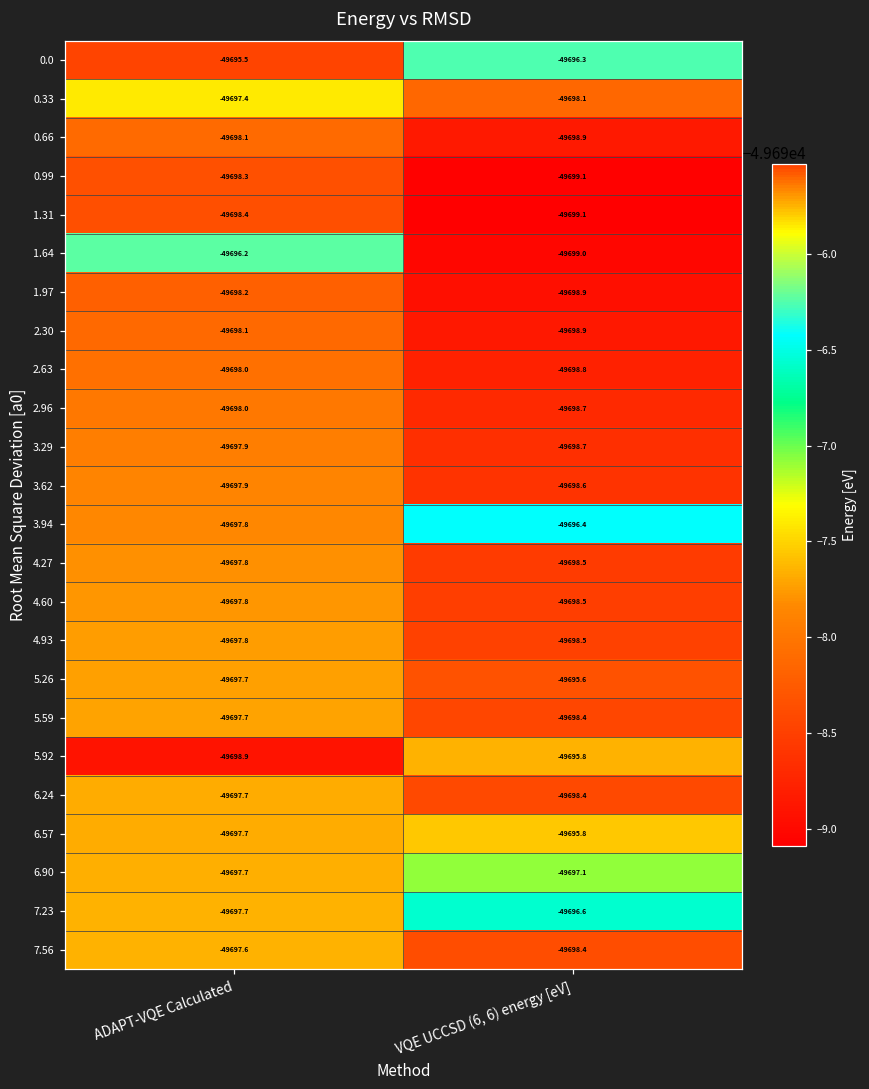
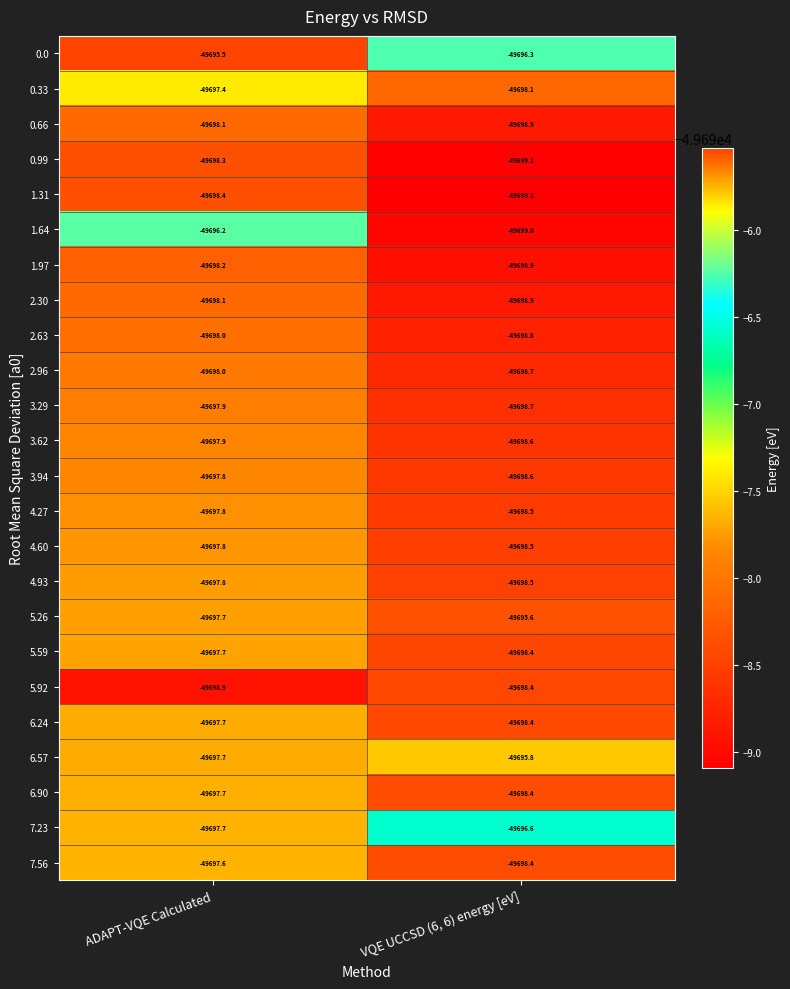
  {
    "0.0": {
      "ADAPT-VQE Calculated": -49695.5,
      "VQE UCCSD (6, 6) energy [eV]": -49696.3
    },
    "0.33": {
      "ADAPT-VQE Calculated": -49697.4,
      "VQE UCCSD (6, 6) energy [eV]": -49698.1
    },
    "0.66": {
      "ADAPT-VQE Calculated": -49698.1,
      "VQE UCCSD (6, 6) energy [eV]": -49698.9
    },
    "0.99": {
      "ADAPT-VQE Calculated": -49698.3,
      "VQE UCCSD (6, 6) energy [eV]": -49699.1
    },
    "1.31": {
      "ADAPT-VQE Calculated": -49698.4,
      "VQE UCCSD (6, 6) energy [eV]": -49699.1
    },
    "1.64": {
      "ADAPT-VQE Calculated": -49696.2,
      "VQE UCCSD (6, 6) energy [eV]": -49699.0
    },
    "1.97": {
      "ADAPT-VQE Calculated": -49698.2,
      "VQE UCCSD (6, 6) energy [eV]": -49698.9
    },
    "2.30": {
      "ADAPT-VQE Calculated": -49698.1,
      "VQE UCCSD (6, 6) energy [eV]": -49698.9
    },
    "2.63": {
      "ADAPT-VQE Calculated": -49698.0,
      "VQE UCCSD (6, 6) energy [eV]": -49698.8
    },
    "2.96": {
      "ADAPT-VQE Calculated": -49698.0,
      "VQE UCCSD (6, 6) energy [eV]": -49698.7
    },
    "3.29": {
      "ADAPT-VQE Calculated": -49697.9,
      "VQE UCCSD (6, 6) energy [eV]": -49698.7
    },
    "3.62": {
      "ADAPT-VQE Calculated": -49697.9,
      "VQE UCCSD (6, 6) energy [eV]": -49698.6
    },
    "3.94": {
      "ADAPT-VQE Calculated": -49697.8,
-     "VQE UCCSD (6, 6) energy [eV]": -49696.4
+     "VQE UCCSD (6, 6) energy [eV]": -49698.6
    },
    "4.27": {
      "ADAPT-VQE Calculated": -49697.8,
      "VQE UCCSD (6, 6) energy [eV]": -49698.5
    },
    "4.60": {
      "ADAPT-VQE Calculated": -49697.8,
      "VQE UCCSD (6, 6) energy [eV]": -49698.5
    },
    "4.93": {
      "ADAPT-VQE Calculated": -49697.8,
      "VQE UCCSD (6, 6) energy [eV]": -49698.5
    },
    "5.26": {
      "ADAPT-VQE Calculated": -49697.7,
      "VQE UCCSD (6, 6) energy [eV]": -49695.6
    },
    "5.59": {
      "ADAPT-VQE Calculated": -49697.7,
      "VQE UCCSD (6, 6) energy [eV]": -49698.4
    },
    "5.92": {
      "ADAPT-VQE Calculated": -49698.9,
-     "VQE UCCSD (6, 6) energy [eV]": -49695.8
+     "VQE UCCSD (6, 6) energy [eV]": -49698.4
    },
    "6.24": {
      "ADAPT-VQE Calculated": -49697.7,
      "VQE UCCSD (6, 6) energy [eV]": -49698.4
    },
    "6.57": {
      "ADAPT-VQE Calculated": -49697.7,
      "VQE UCCSD (6, 6) energy [eV]": -49695.8
    },
    "6.90": {
      "ADAPT-VQE Calculated": -49697.7,
-     "VQE UCCSD (6, 6) energy [eV]": -49697.1
+     "VQE UCCSD (6, 6) energy [eV]": -49698.4
    },
    "7.23": {
      "ADAPT-VQE Calculated": -49697.7,
      "VQE UCCSD (6, 6) energy [eV]": -49696.6
    },
    "7.56": {
      "ADAPT-VQE Calculated": -49697.6,
      "VQE UCCSD (6, 6) energy [eV]": -49698.4
    }
  }
